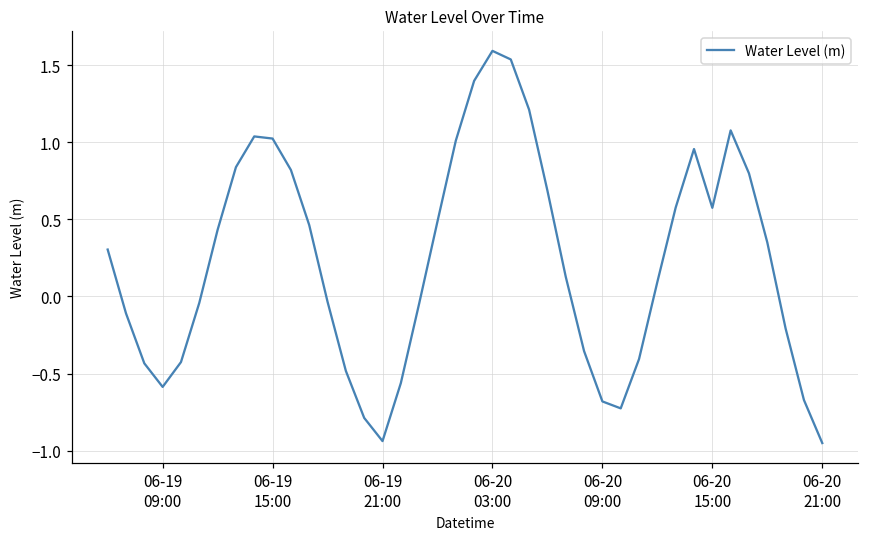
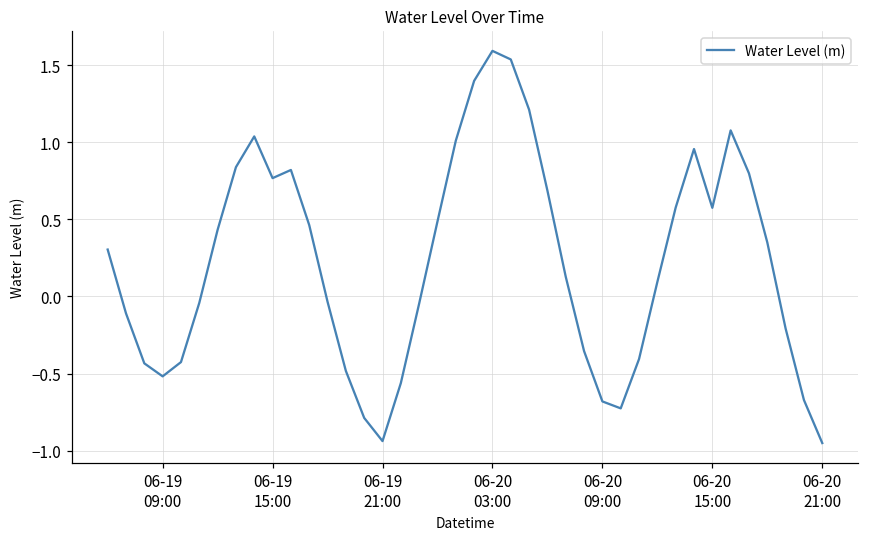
  {
-   "06-19 09:00": -0.59,
-   "06-19 15:00": 1.02,
+   "06-19 09:00": -0.52,
+   "06-19 15:00": 0.77,
    "06-19 21:00": -0.94,
    "06-20 03:00": 1.59,
    "06-20 09:00": -0.68,
    "06-20 15:00": 0.57,
    "06-20 21:00": -0.95
  }
